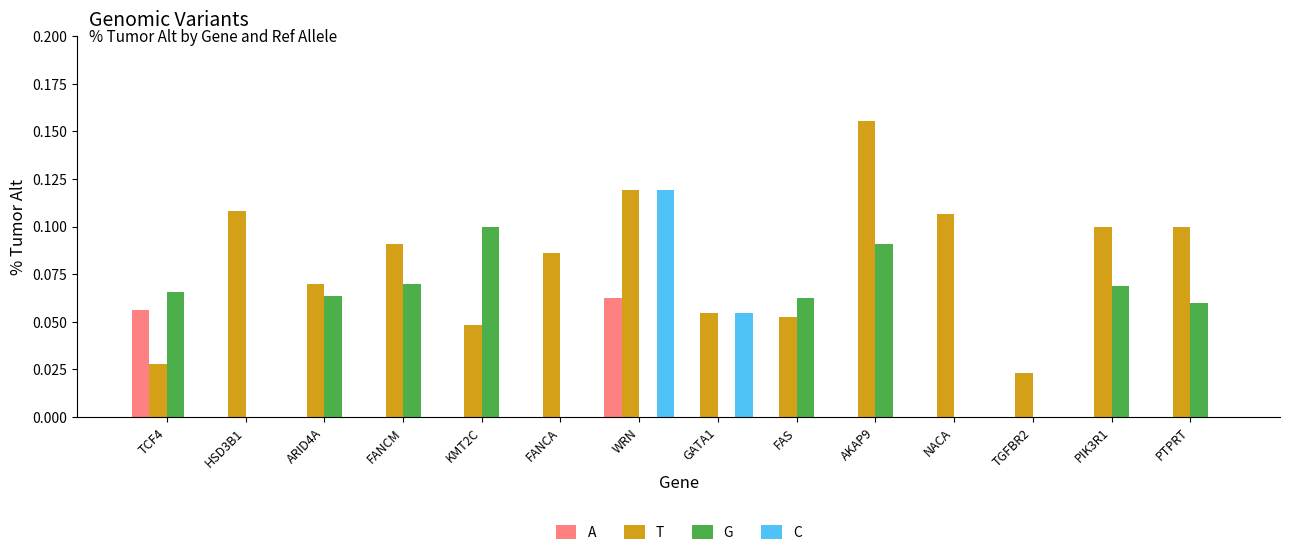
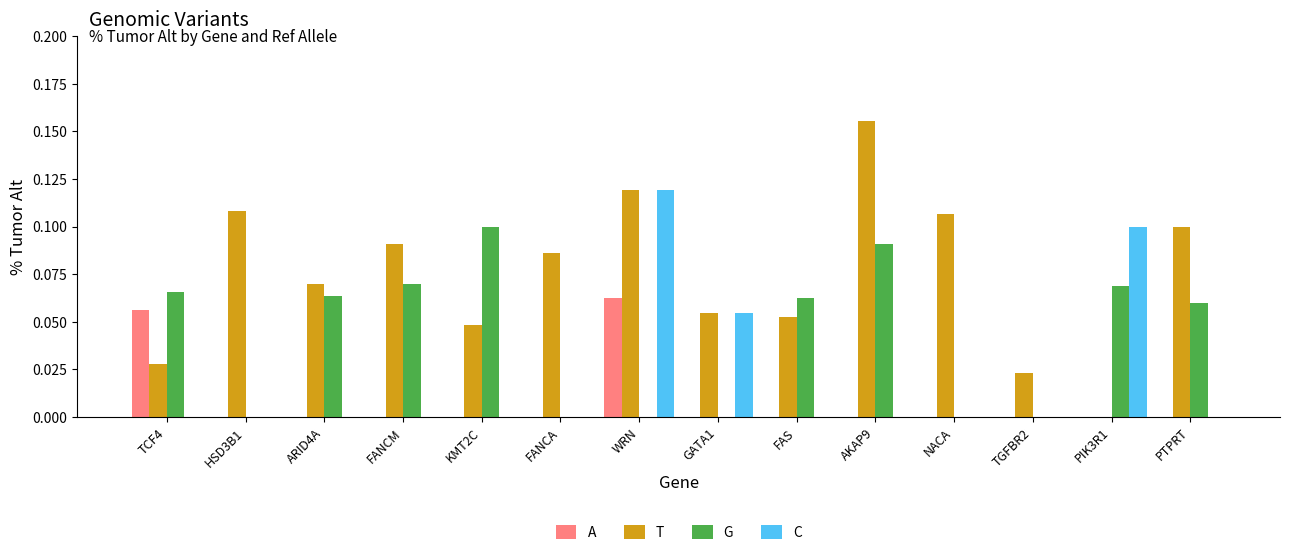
  {
    "A": {
      "TCF4": 0.056,
      "HSD3B1": 0.0,
      "ARID4A": 0.0,
      "FANCM": 0.0,
      "KMT2C": 0.0,
      "FANCA": 0.0,
      "WRN": 0.063,
      "GATA1": 0.0,
      "FAS": 0.0,
      "AKAP9": 0.0,
      "NACA": 0.0,
      "TGFBR2": 0.0,
      "PIK3R1": 0.0,
      "PTPRT": 0.0
    },
    "T": {
      "TCF4": 0.028,
      "HSD3B1": 0.108,
      "ARID4A": 0.070,
      "FANCM": 0.091,
      "KMT2C": 0.048,
      "FANCA": 0.086,
      "WRN": 0.119,
      "GATA1": 0.055,
      "FAS": 0.053,
      "AKAP9": 0.156,
      "NACA": 0.106,
      "TGFBR2": 0.023,
-     "PIK3R1": 0.1,
+     "PIK3R1": 0.0,
      "PTPRT": 0.1
    },
    "G": {
      "TCF4": 0.066,
      "HSD3B1": 0.0,
      "ARID4A": 0.064,
      "FANCM": 0.070,
      "KMT2C": 0.1,
      "FANCA": 0.0,
      "WRN": 0.0,
      "GATA1": 0.0,
      "FAS": 0.063,
      "AKAP9": 0.091,
      "NACA": 0.0,
      "TGFBR2": 0.0,
      "PIK3R1": 0.069,
      "PTPRT": 0.060
    },
    "C": {
      "TCF4": 0.0,
      "HSD3B1": 0.0,
      "ARID4A": 0.0,
      "FANCM": 0.0,
      "KMT2C": 0.0,
      "FANCA": 0.0,
      "WRN": 0.119,
      "GATA1": 0.055,
      "FAS": 0.0,
      "AKAP9": 0.0,
      "NACA": 0.0,
      "TGFBR2": 0.0,
-     "PIK3R1": 0.0,
+     "PIK3R1": 0.1,
      "PTPRT": 0.0
    }
  }
